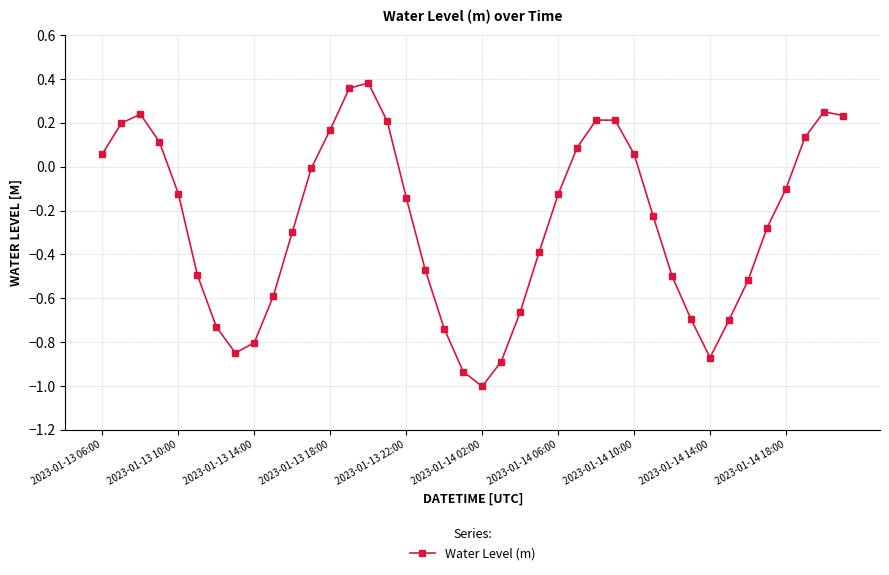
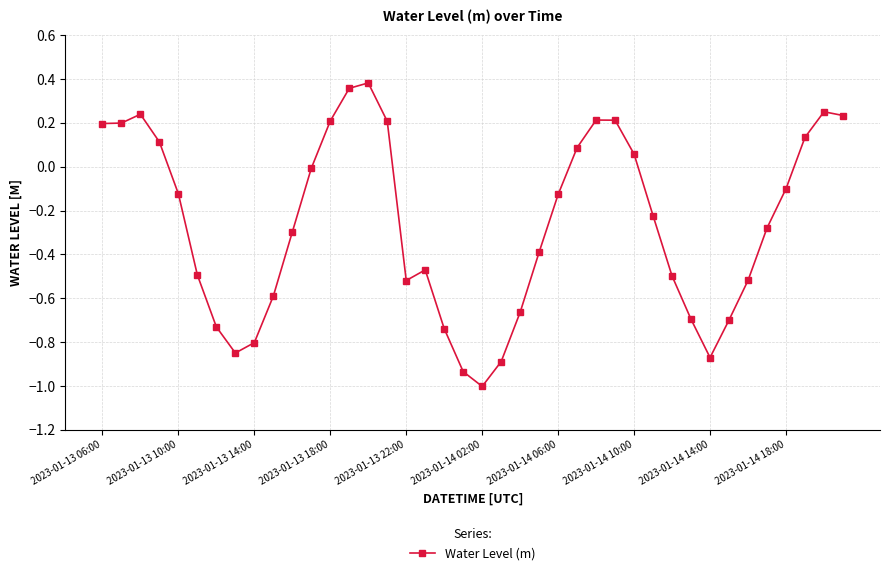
  {
-   "2023-01-13 06:00": 0.06,
+   "2023-01-13 06:00": 0.20,
    "2023-01-13 10:00": -0.12,
    "2023-01-13 14:00": -0.80,
-   "2023-01-13 18:00": 0.17,
-   "2023-01-13 22:00": -0.14,
+   "2023-01-13 18:00": 0.21,
+   "2023-01-13 22:00": -0.52,
    "2023-01-14 02:00": -1.00,
    "2023-01-14 06:00": -0.13,
    "2023-01-14 10:00": 0.06,
    "2023-01-14 14:00": -0.87,
    "2023-01-14 18:00": -0.10
  }
